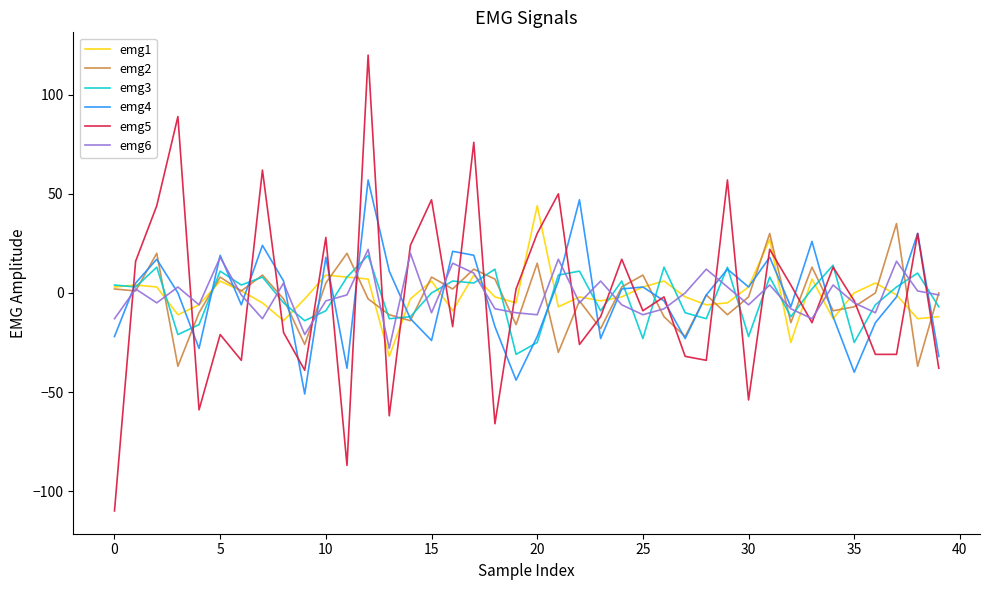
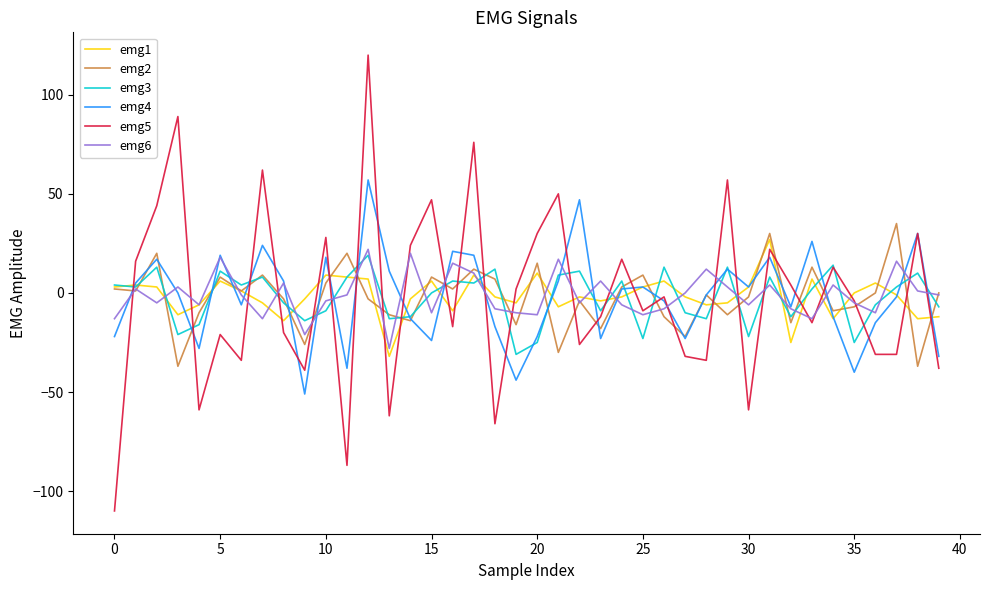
  {
    "emg1": {
      "5": 6,
      "10": 9,
      "15": 6,
-     "20": 44,
+     "20": 10,
      "35": 0
    },
    "emg2": {
      "5": 8,
      "10": 5,
      "15": 8,
      "20": 15,
      "25": 9,
      "30": -2,
      "35": -7
    },
    "emg3": {
      "5": 11,
      "10": -9,
      "15": 0,
      "20": -25,
      "25": -23,
      "30": -22,
      "35": -25
    },
    "emg4": {
      "0": -22,
      "10": 18,
      "15": -24,
      "20": -22,
      "35": -40
    },
    "emg5": {
      "0": -110,
      "5": -21,
      "10": 28,
      "15": 47,
      "20": 30,
      "25": -9,
-     "30": -54
+     "30": -59
    },
    "emg6": {
      "0": -13,
      "10": -4,
      "15": -10,
      "20": -11,
      "25": -11,
      "30": -6
    }
  }
